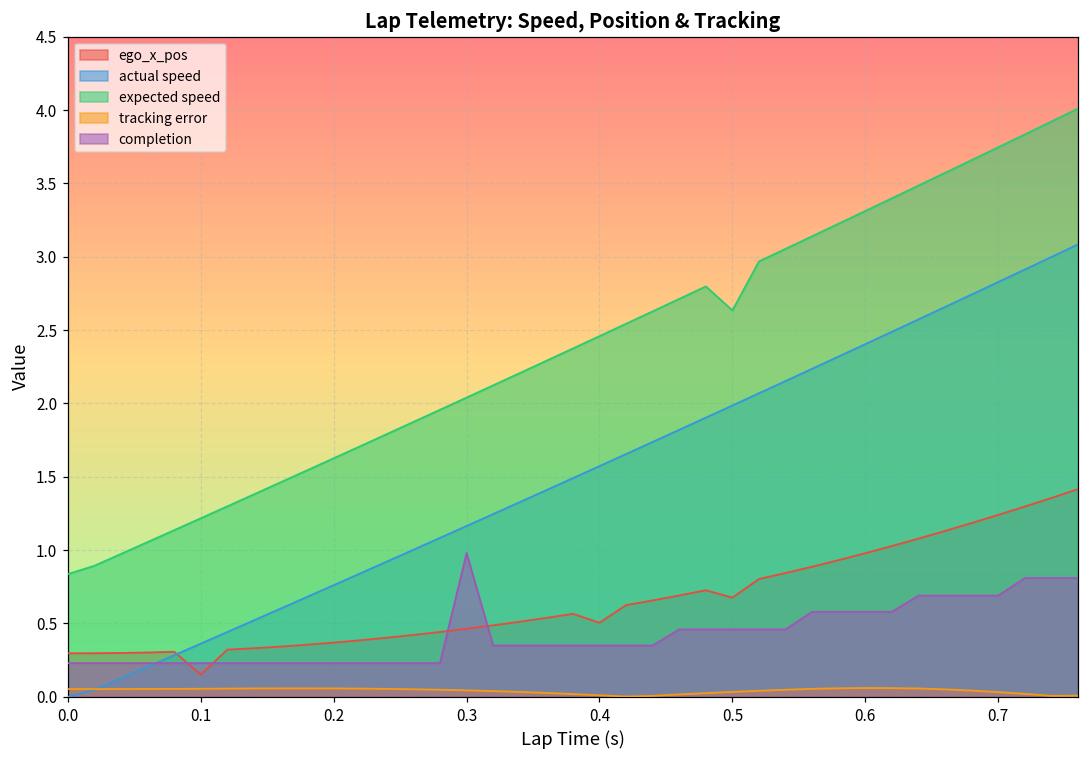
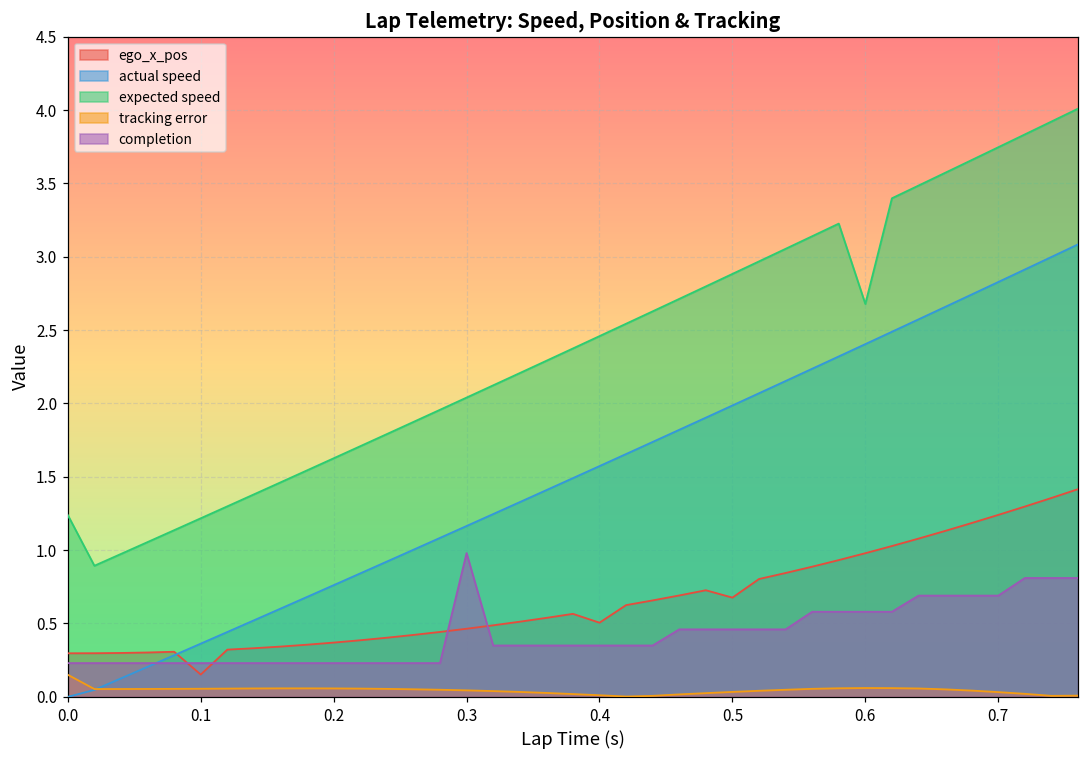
  {
    "ego_x_pos": {
      "0.0": 0.30,
      "0.1": 0.15,
      "0.2": 0.37,
      "0.3": 0.46,
      "0.4": 0.51,
      "0.5": 0.68,
      "0.6": 0.98,
      "0.7": 1.24
    },
    "actual speed": {
      "0.0": 0.00,
      "0.1": 0.36,
      "0.2": 0.76,
      "0.3": 1.16,
      "0.4": 1.57,
      "0.5": 1.99,
      "0.6": 2.40,
      "0.7": 2.83
    },
    "expected speed": {
-     "0.0": 0.84,
+     "0.0": 1.24,
      "0.1": 1.22,
      "0.2": 1.63,
      "0.3": 2.04,
      "0.4": 2.46,
-     "0.5": 2.63,
-     "0.6": 3.31,
+     "0.5": 2.88,
+     "0.6": 2.68,
      "0.7": 3.75
    },
    "tracking error": {
-     "0.0": 0.05,
+     "0.0": 0.15,
      "0.1": 0.06,
      "0.2": 0.06,
      "0.3": 0.04,
      "0.4": 0.01,
      "0.5": 0.03,
      "0.6": 0.06,
      "0.7": 0.03
    },
    "completion": {
      "0.0": 0.23,
      "0.1": 0.23,
      "0.2": 0.23,
      "0.3": 0.98,
      "0.4": 0.35,
      "0.5": 0.46,
      "0.6": 0.58,
      "0.7": 0.69
    }
  }
